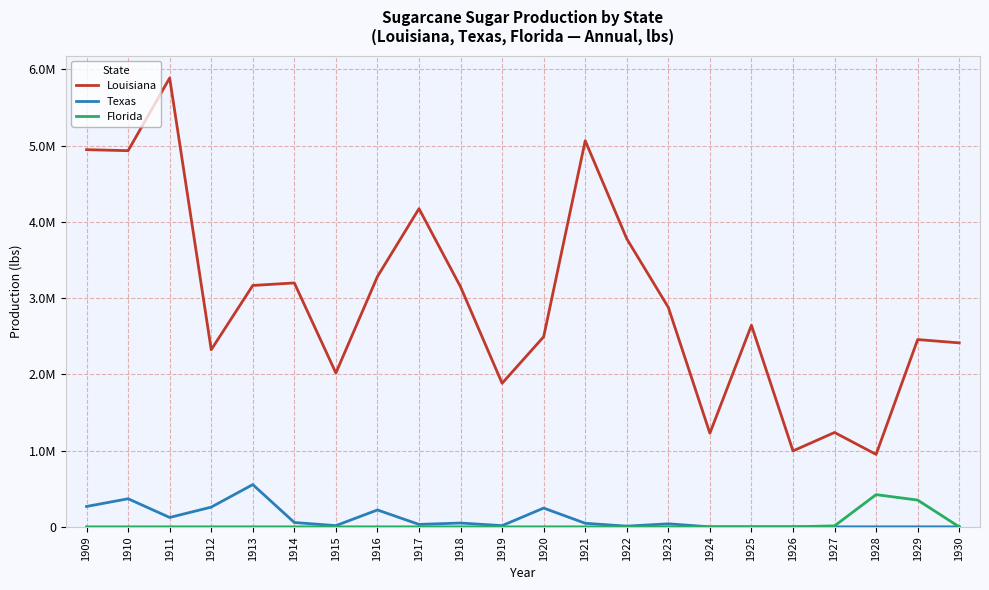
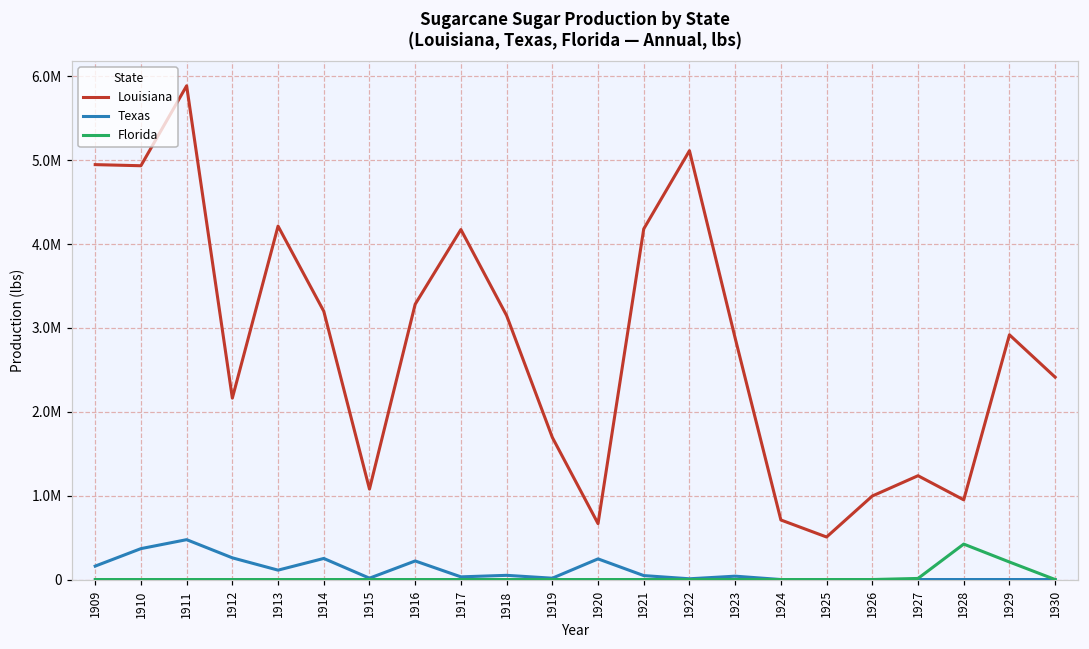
  {
    "Louisiana": {
      "1909": 4900000,
      "1910": 4900000,
      "1911": 5900000,
-     "1912": 2300000,
-     "1913": 3200000,
+     "1912": 2200000,
+     "1913": 4200000,
      "1914": 3200000,
-     "1915": 2000000,
+     "1915": 1100000,
      "1916": 3300000,
      "1917": 4200000,
      "1918": 3100000,
-     "1919": 1900000,
-     "1920": 2500000,
-     "1921": 5100000,
-     "1922": 3800000,
+     "1919": 1700000,
+     "1920": 700000,
+     "1921": 4200000,
+     "1922": 5100000,
      "1923": 2900000,
-     "1924": 1200000,
-     "1925": 2600000,
+     "1924": 700000,
+     "1925": 500000,
      "1926": 1000000,
      "1927": 1200000,
      "1928": 1000000,
-     "1929": 2500000,
+     "1929": 2900000,
      "1930": 2400000
    },
    "Texas": {
-     "1909": 300000,
+     "1909": 200000,
      "1910": 400000,
-     "1911": 100000,
+     "1911": 500000,
      "1912": 300000,
-     "1913": 600000,
-     "1914": 100000,
+     "1913": 100000,
+     "1914": 300000,
      "1916": 200000,
      "1918": 100000,
      "1920": 200000,
      "1921": 0,
      "1923": 0,
      "1928": 0,
      "1929": 0
    },
    "Florida": {
      "1909": 0,
      "1910": 0,
      "1911": 0,
      "1912": 0,
      "1913": 0,
      "1914": 0,
      "1916": 0,
      "1918": 0,
      "1920": 0,
      "1921": 0,
      "1923": 0,
      "1928": 400000,
-     "1929": 400000
+     "1929": 200000
    }
  }
